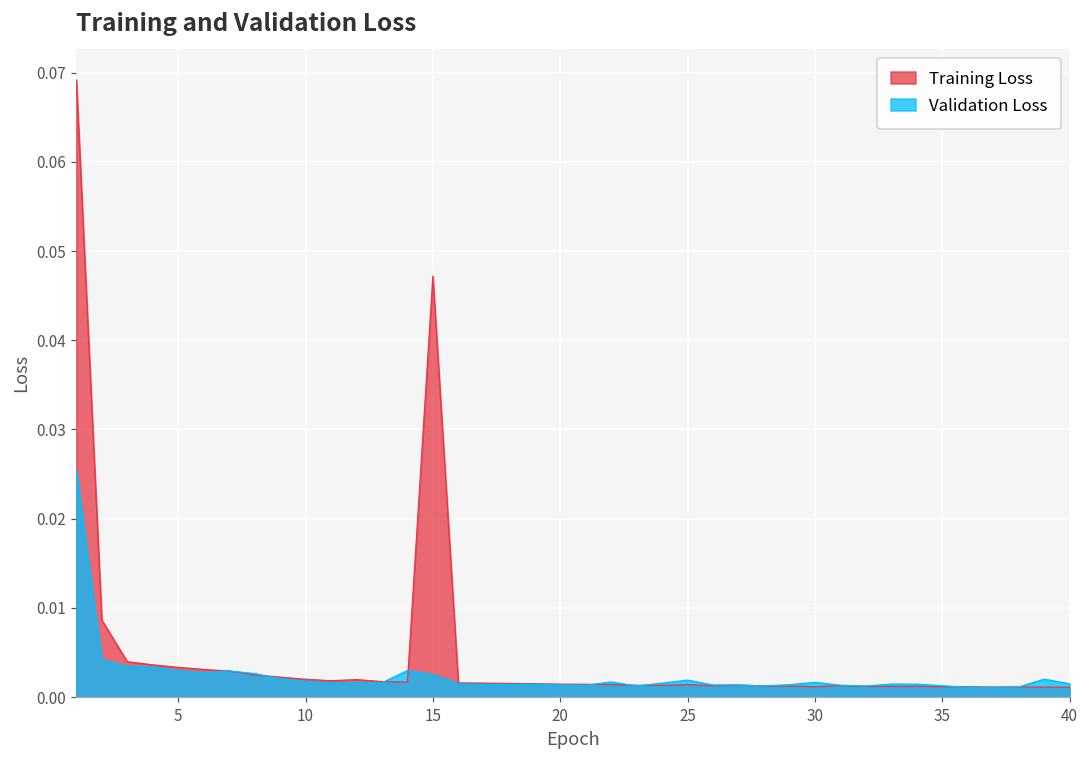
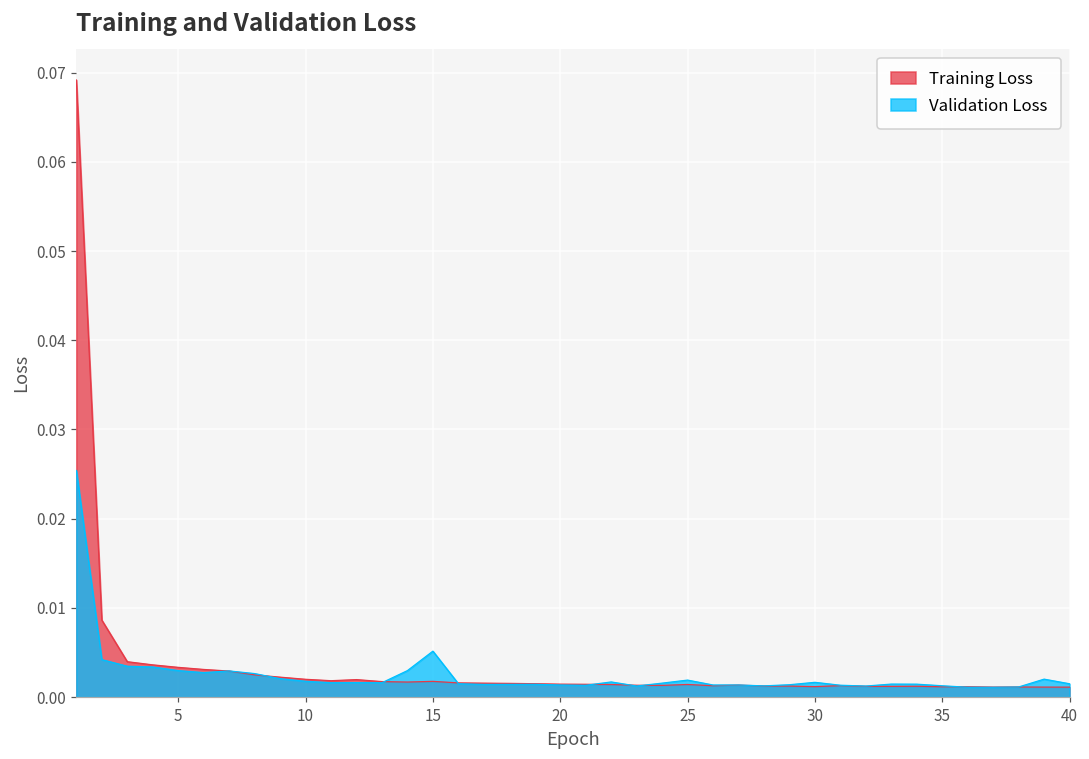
  {
    "Training Loss": {
      "5": 0.003,
-     "15": 0.047,
+     "15": 0.002,
      "25": 0.001,
      "30": 0.001,
      "40": 0.001
    },
    "Validation Loss": {
      "5": 0.003,
-     "15": 0.003,
+     "15": 0.005,
      "25": 0.002,
      "30": 0.002,
      "40": 0.001
    }
  }
